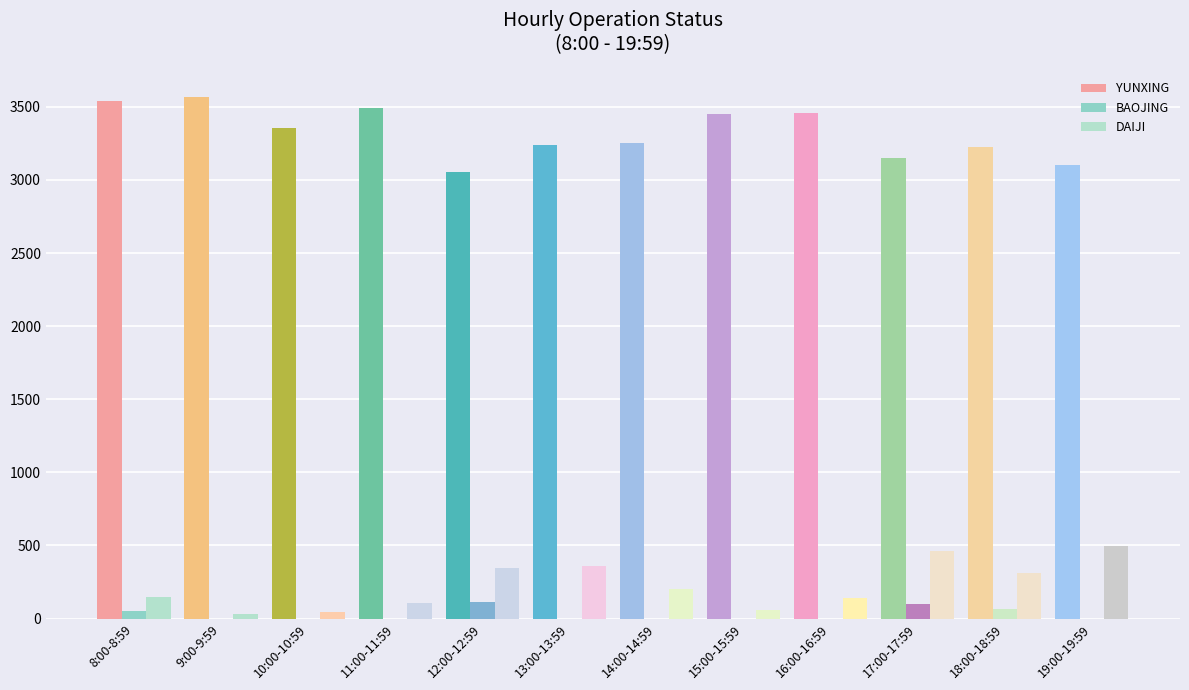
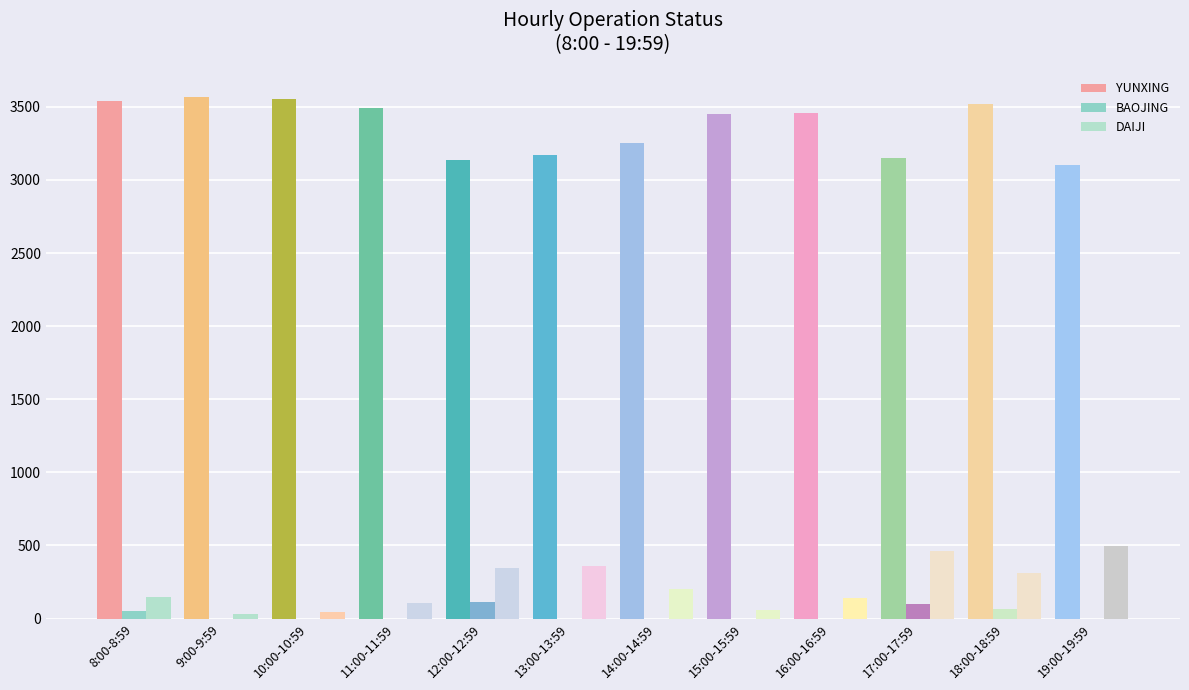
  {
    "YUNXING": {
      "8:00-8:59": 3540,
      "9:00-9:59": 3570,
-     "10:00-10:59": 3360,
+     "10:00-10:59": 3550,
      "11:00-11:59": 3490,
-     "12:00-12:59": 3050,
-     "13:00-13:59": 3240,
+     "12:00-12:59": 3140,
+     "13:00-13:59": 3170,
      "14:00-14:59": 3260,
      "15:00-15:59": 3450,
      "16:00-16:59": 3460,
      "17:00-17:59": 3150,
-     "18:00-18:59": 3220,
+     "18:00-18:59": 3520,
      "19:00-19:59": 3100
    }
  }
